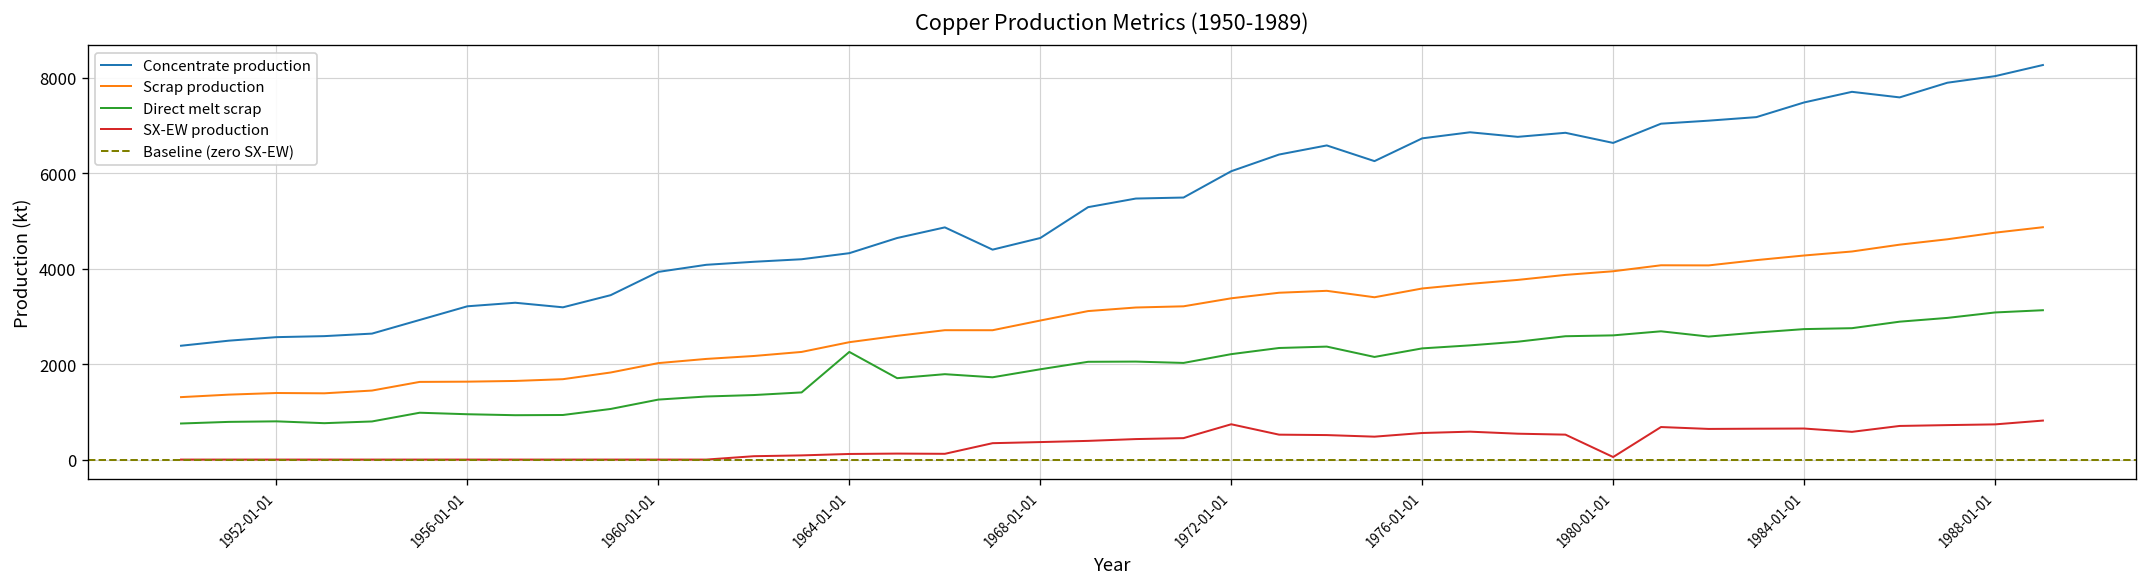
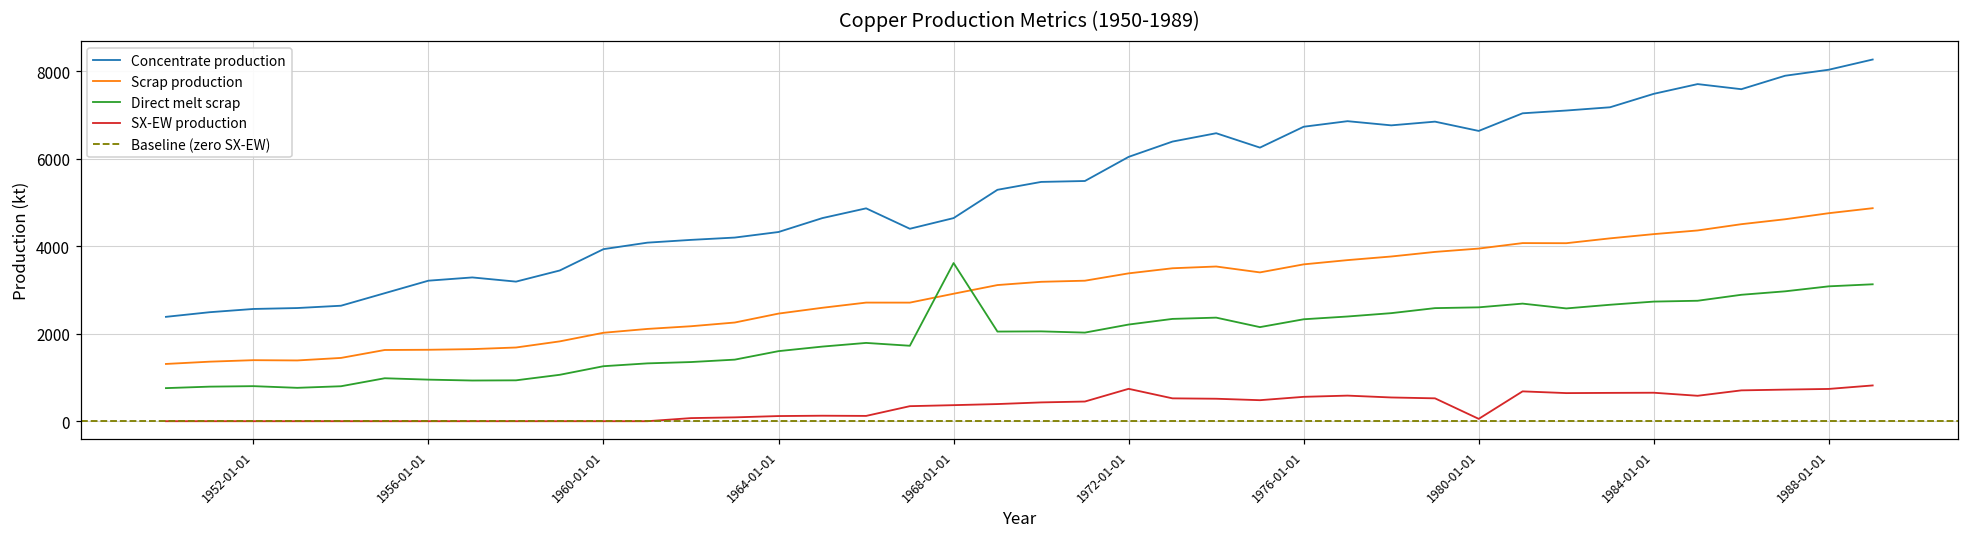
  {
    "Concentrate production": {
      "1952-01-01": 2600,
      "1956-01-01": 3200,
      "1960-01-01": 3900,
      "1964-01-01": 4300,
      "1968-01-01": 4600,
      "1972-01-01": 6000,
      "1976-01-01": 6700,
      "1980-01-01": 6600,
      "1984-01-01": 7500,
      "1988-01-01": 8000
    },
    "Scrap production": {
      "1952-01-01": 1400,
      "1956-01-01": 1600,
      "1960-01-01": 2000,
      "1964-01-01": 2500,
      "1968-01-01": 2900,
      "1972-01-01": 3400,
      "1976-01-01": 3600,
      "1980-01-01": 3900,
      "1984-01-01": 4300,
      "1988-01-01": 4800
    },
    "Direct melt scrap": {
      "1952-01-01": 800,
      "1956-01-01": 1000,
      "1960-01-01": 1300,
-     "1964-01-01": 2300,
-     "1968-01-01": 1900,
+     "1964-01-01": 1600,
+     "1968-01-01": 3600,
      "1972-01-01": 2200,
      "1976-01-01": 2300,
      "1980-01-01": 2600,
      "1984-01-01": 2700,
      "1988-01-01": 3100
    },
    "SX-EW production": {
      "1952-01-01": 0,
      "1956-01-01": 0,
      "1960-01-01": 0,
      "1964-01-01": 100,
      "1968-01-01": 400,
      "1972-01-01": 700,
      "1976-01-01": 600,
      "1980-01-01": 100,
      "1984-01-01": 700,
      "1988-01-01": 700
    }
  }
